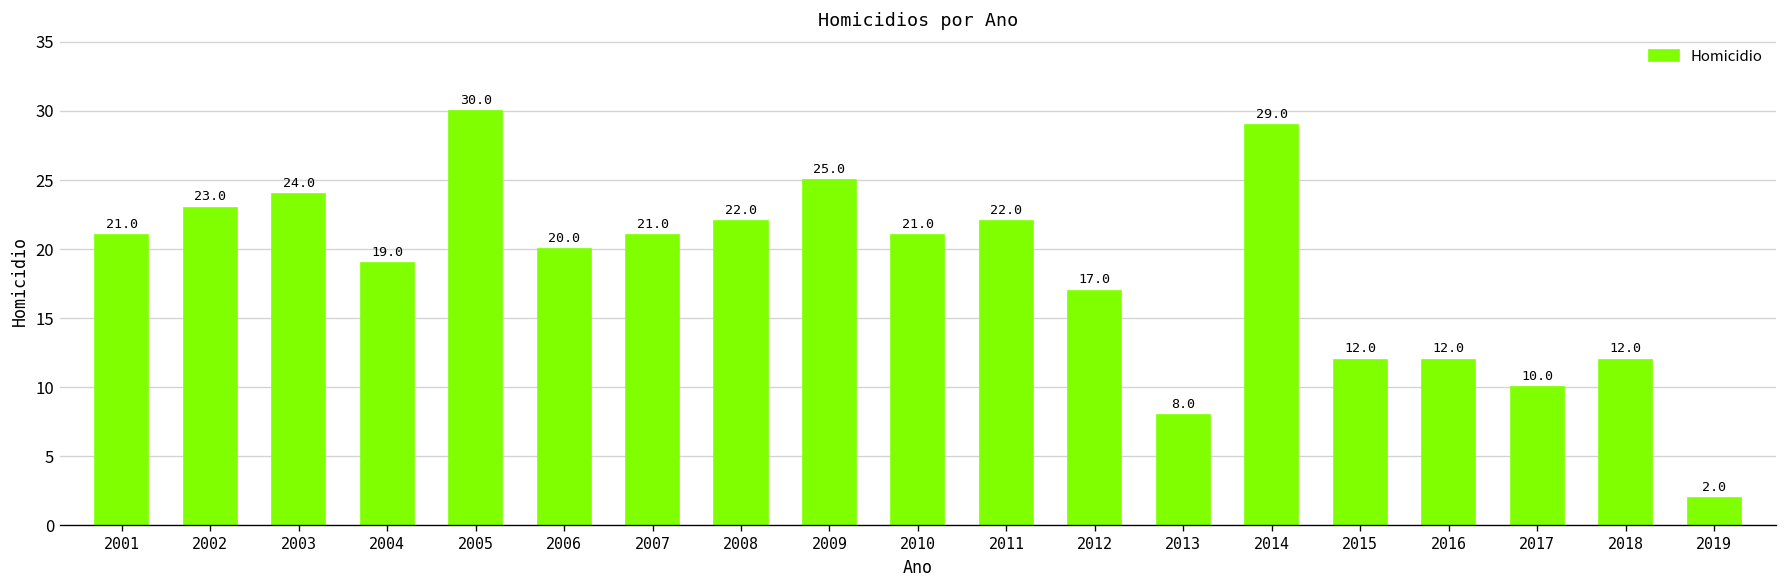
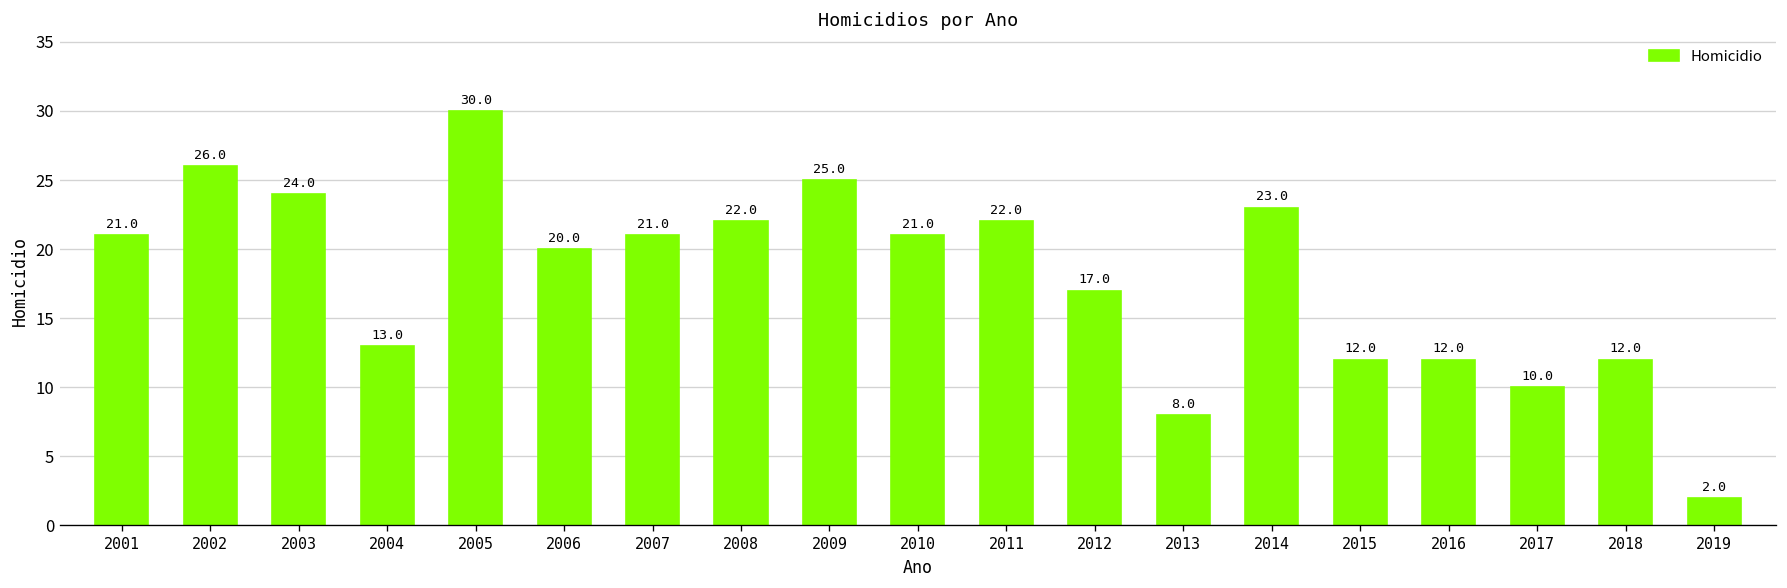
  {
    "2001": 21.0,
-   "2002": 23.0,
+   "2002": 26.0,
    "2003": 24.0,
-   "2004": 19.0,
+   "2004": 13.0,
    "2005": 30.0,
    "2006": 20.0,
    "2007": 21.0,
    "2008": 22.0,
    "2009": 25.0,
    "2010": 21.0,
    "2011": 22.0,
    "2012": 17.0,
    "2013": 8.0,
-   "2014": 29.0,
+   "2014": 23.0,
    "2015": 12.0,
    "2016": 12.0,
    "2017": 10.0,
    "2018": 12.0,
    "2019": 2.0
  }
